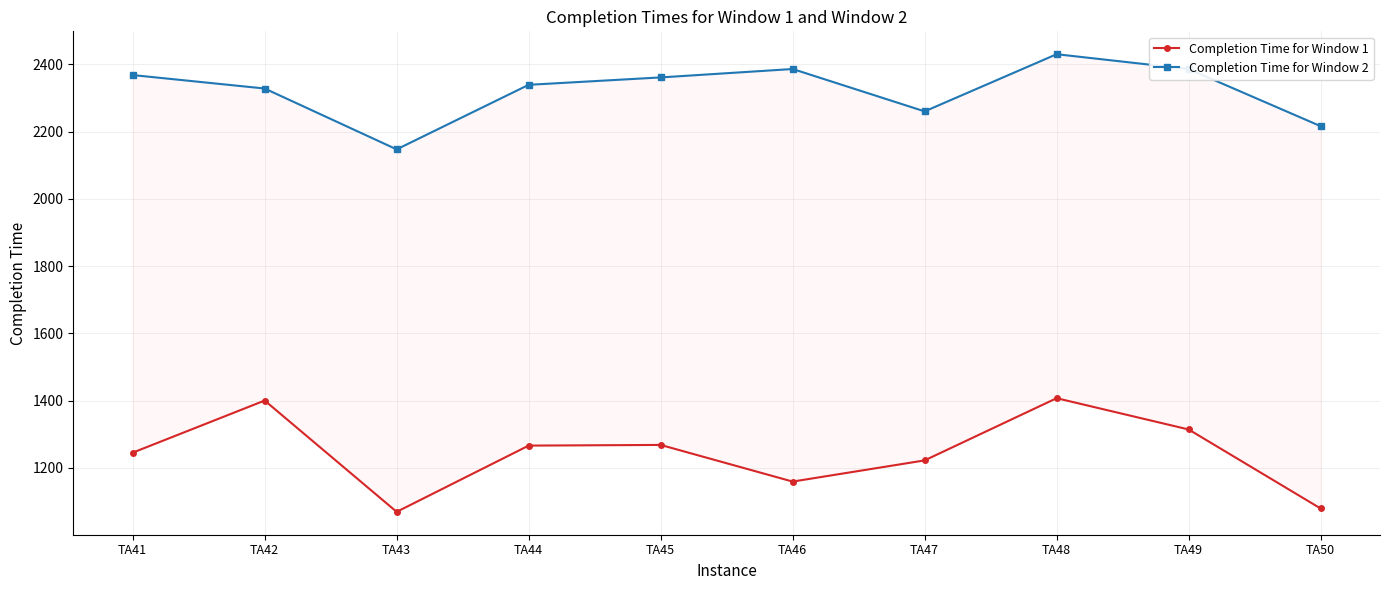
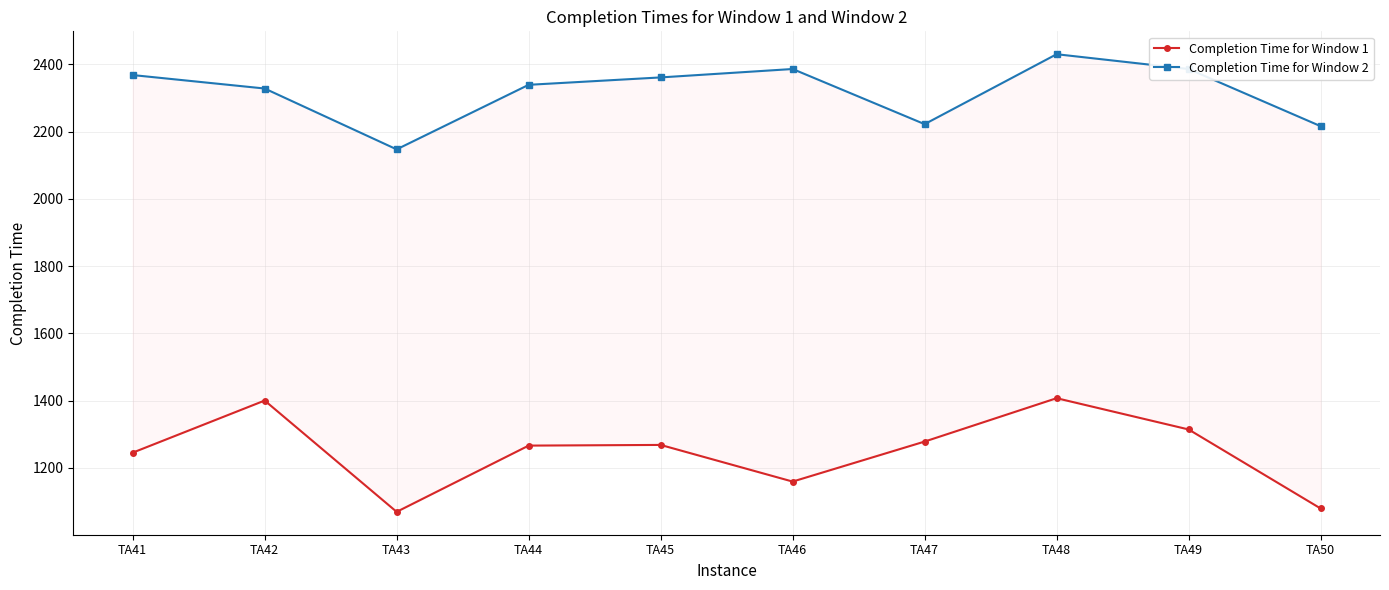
  {
    "Completion Time for Window 1": {
      "TA41": 1250,
      "TA42": 1400,
      "TA43": 1070,
      "TA44": 1270,
      "TA45": 1270,
      "TA46": 1160,
-     "TA47": 1220,
+     "TA47": 1280,
      "TA48": 1410,
      "TA49": 1310,
      "TA50": 1080
    },
    "Completion Time for Window 2": {
      "TA41": 2370,
      "TA42": 2330,
      "TA43": 2150,
      "TA44": 2340,
      "TA45": 2360,
      "TA46": 2390,
-     "TA47": 2260,
+     "TA47": 2220,
      "TA48": 2430,
      "TA50": 2220
    }
  }
